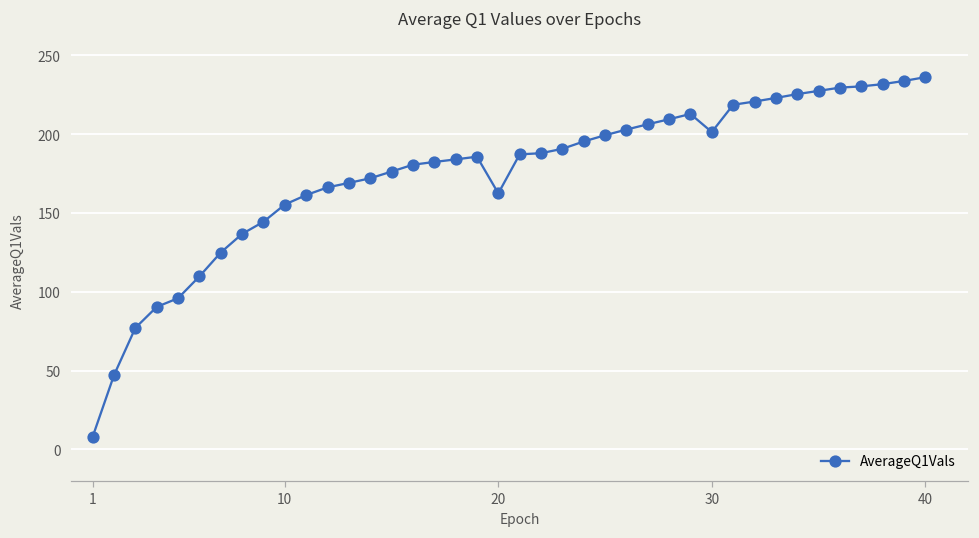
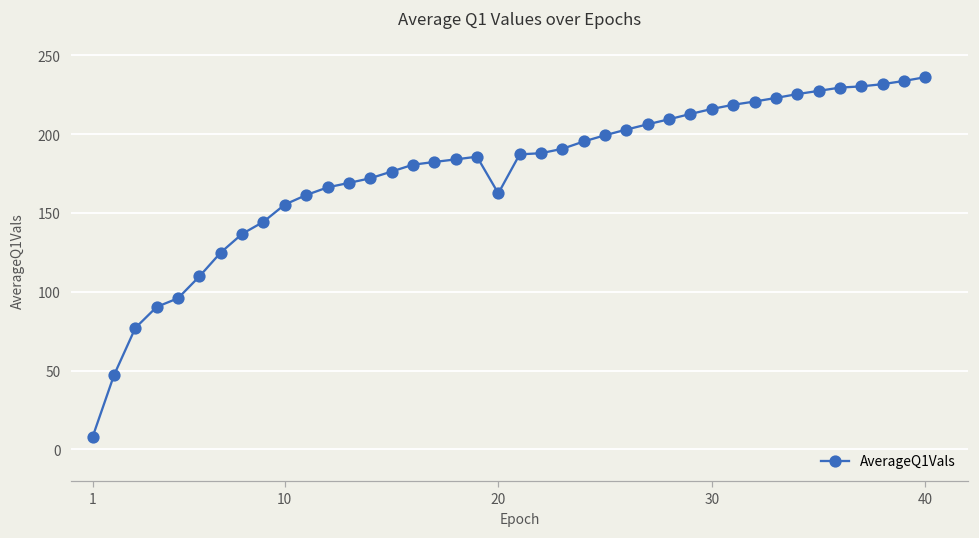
  {
    "1": 8,
    "10": 155,
    "20": 162,
-   "30": 201,
+   "30": 216,
    "40": 236
  }
